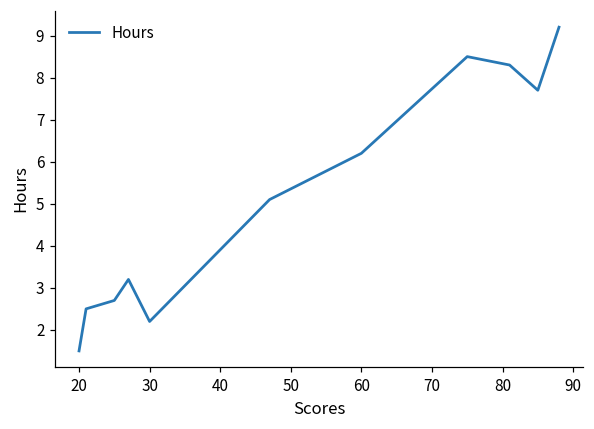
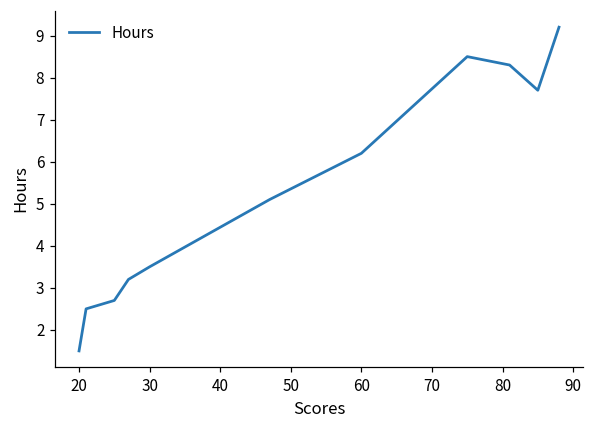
  {
    "20": 1.5,
-   "30": 2.2,
+   "30": 3.5,
    "60": 6.2
  }
